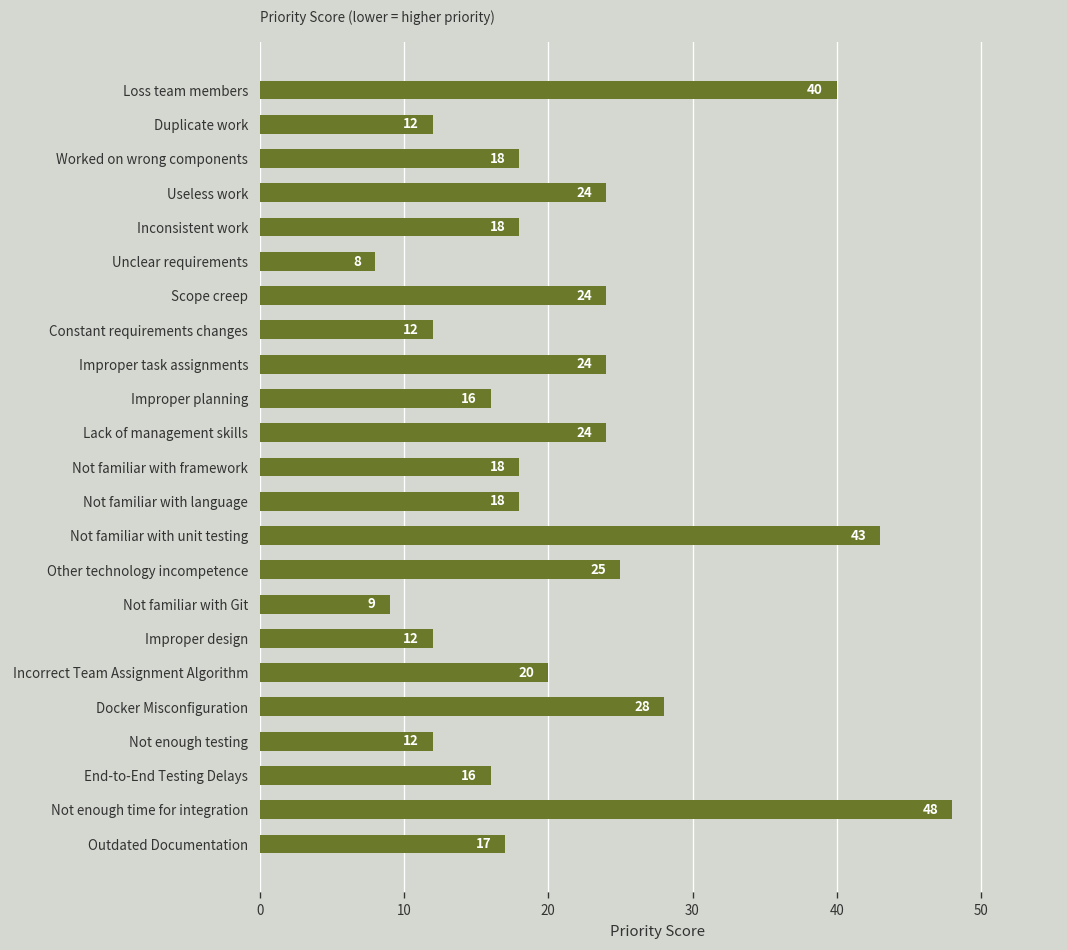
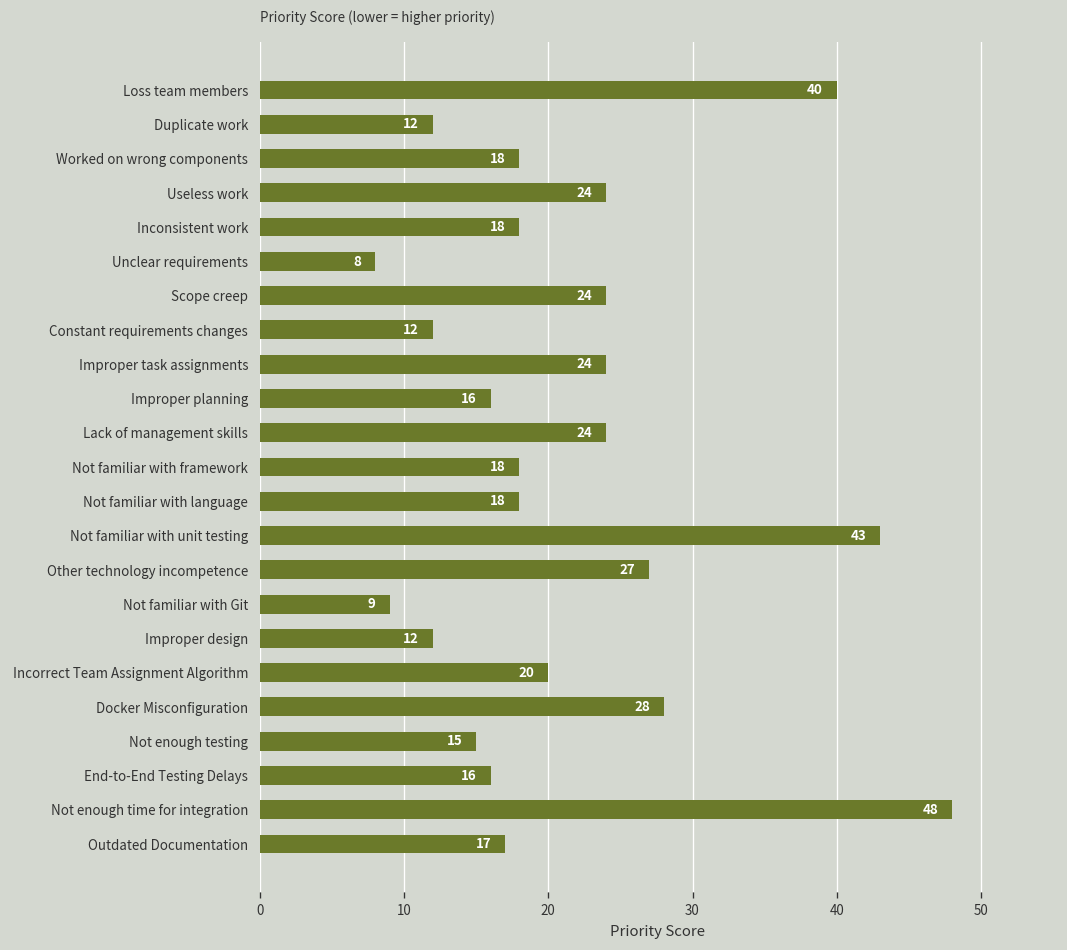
  {
    "Loss team members": 40,
    "Duplicate work": 12,
    "Worked on wrong components": 18,
    "Useless work": 24,
    "Inconsistent work": 18,
    "Unclear requirements": 8,
    "Scope creep": 24,
    "Constant requirements changes": 12,
    "Improper task assignments": 24,
    "Improper planning": 16,
    "Lack of management skills": 24,
    "Not familiar with framework": 18,
    "Not familiar with language": 18,
    "Not familiar with unit testing": 43,
-   "Other technology incompetence": 25,
+   "Other technology incompetence": 27,
    "Not familiar with Git": 9,
    "Improper design": 12,
    "Incorrect Team Assignment Algorithm": 20,
    "Docker Misconfiguration": 28,
-   "Not enough testing": 12,
+   "Not enough testing": 15,
    "End-to-End Testing Delays": 16,
    "Not enough time for integration": 48,
    "Outdated Documentation": 17
  }
